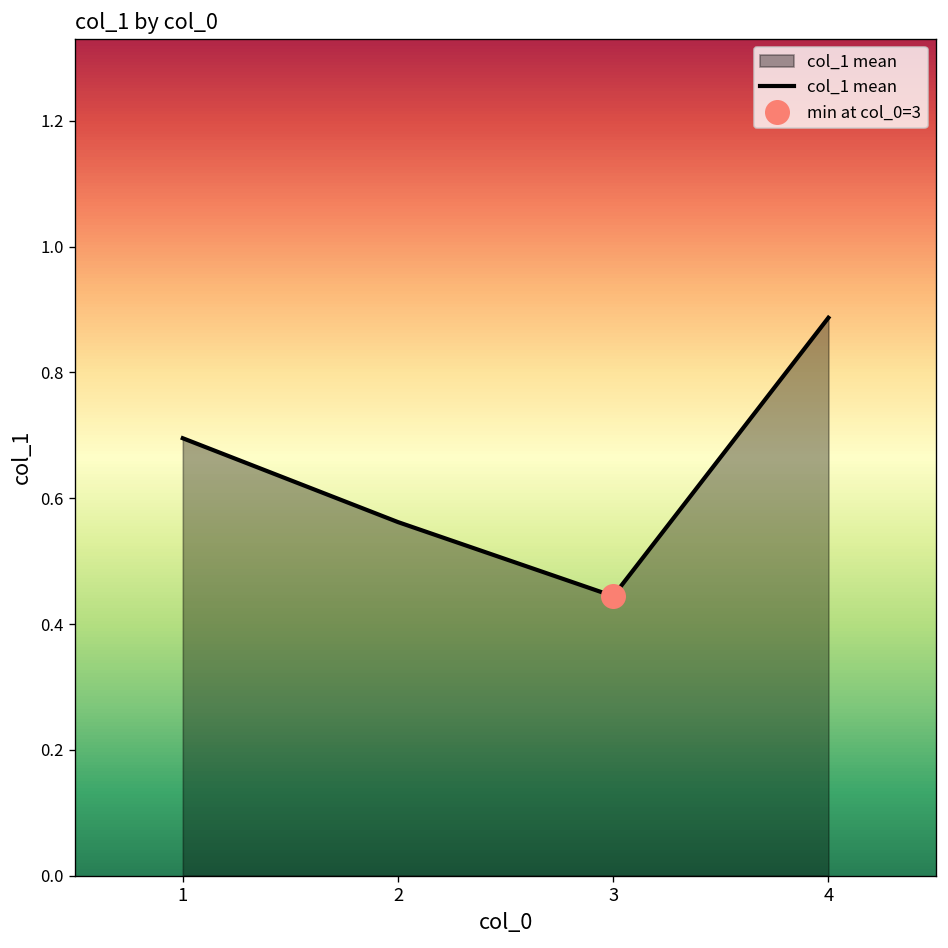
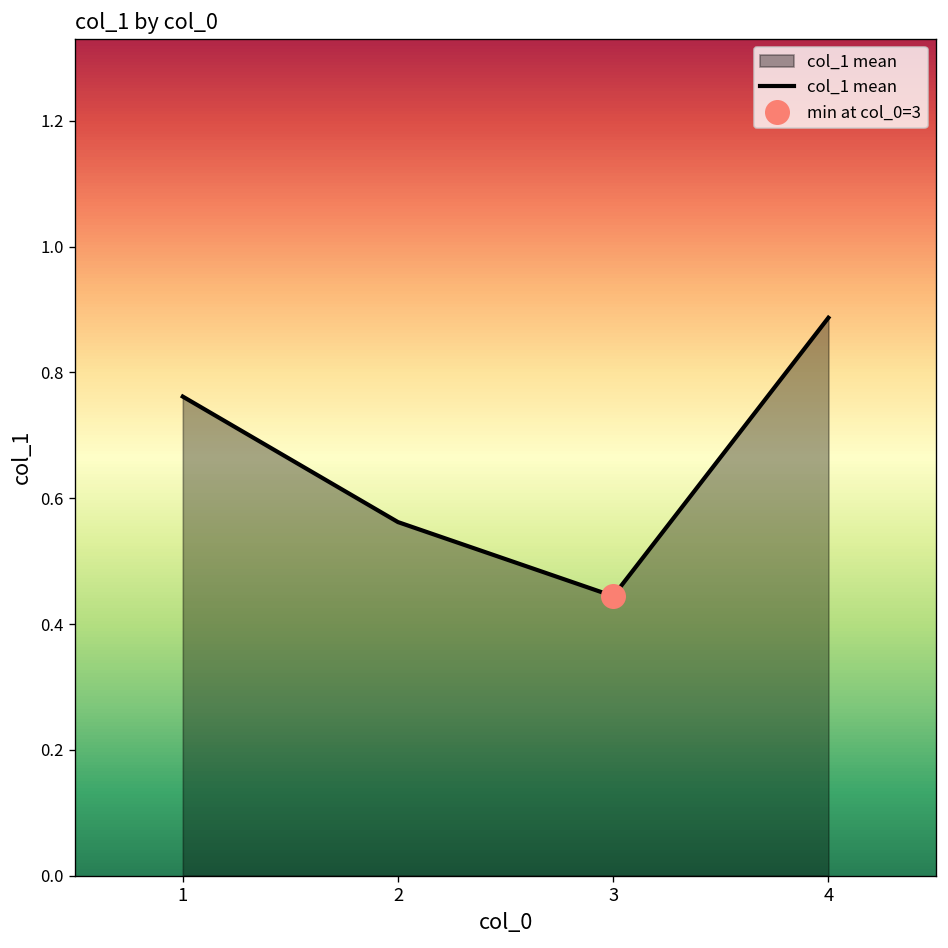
  {
    "col_1 mean": {
-     "1": 0.70,
+     "1": 0.76,
      "2": 0.56,
      "4": 0.89
    }
  }
